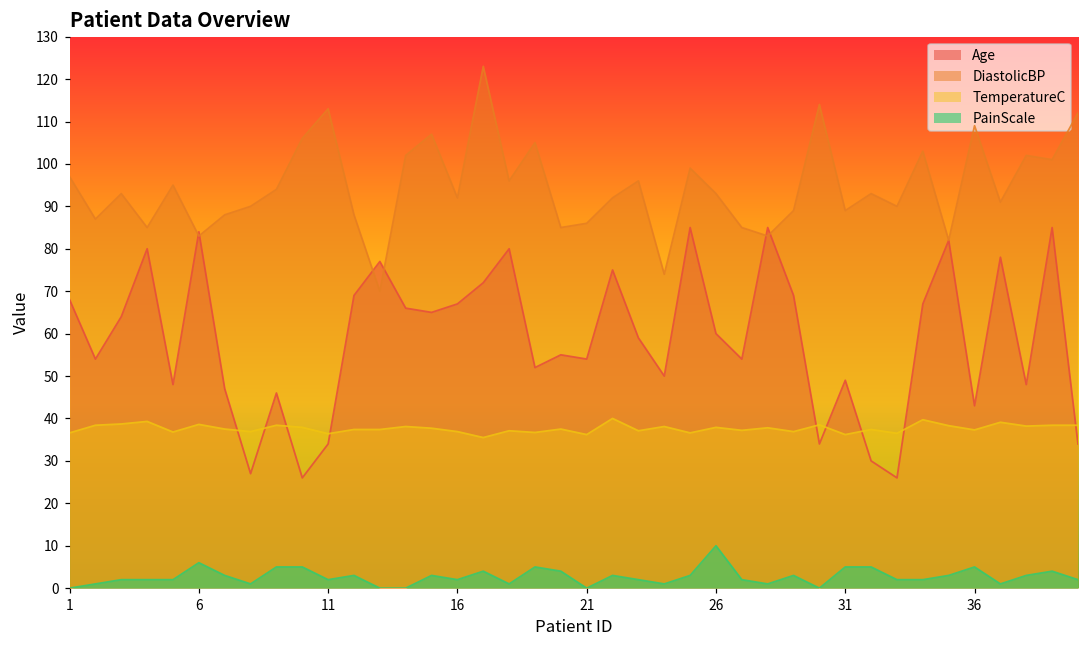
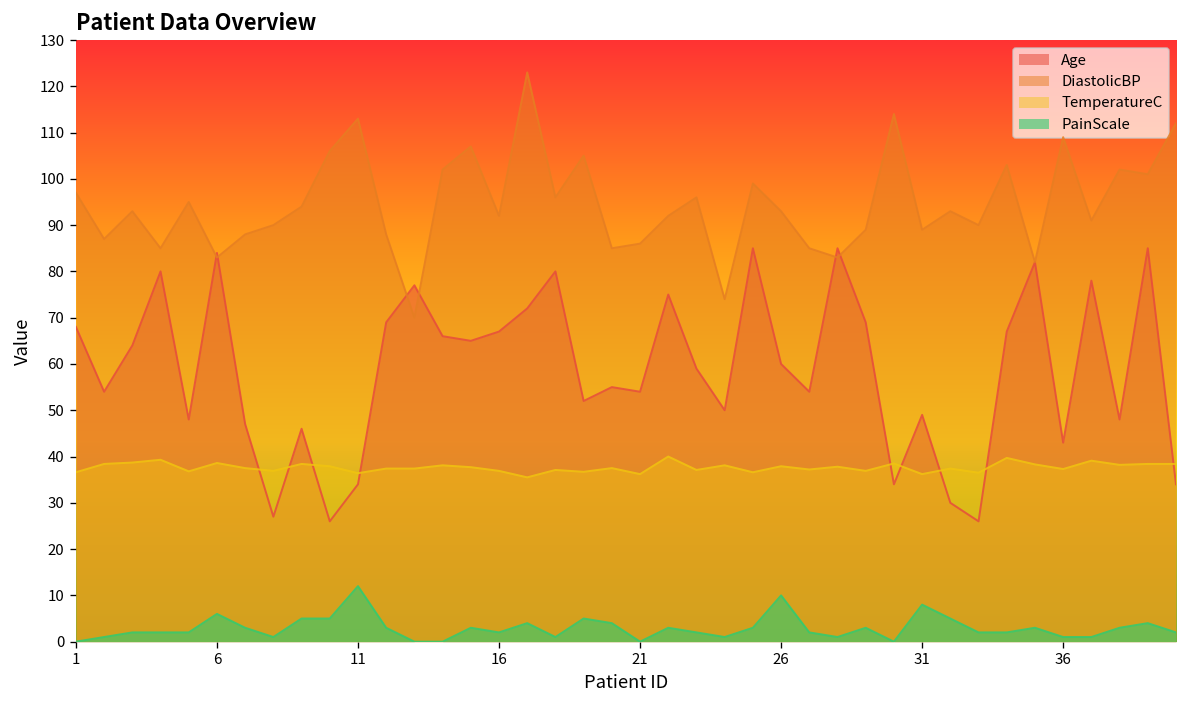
  {
    "PainScale": {
      "1": 0,
      "6": 6,
-     "11": 2,
+     "11": 12,
      "16": 2,
      "21": 0,
      "26": 10,
-     "31": 5,
-     "36": 5
+     "31": 8,
+     "36": 1
    }
  }
